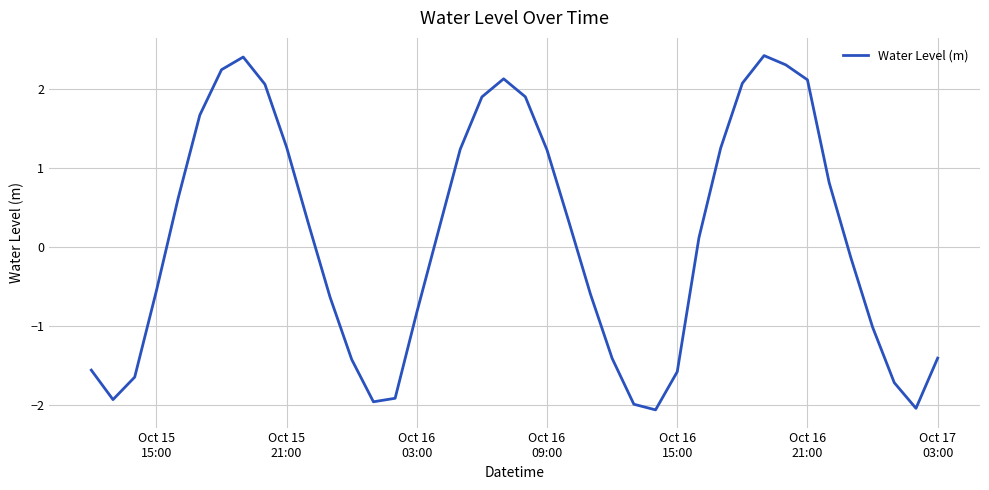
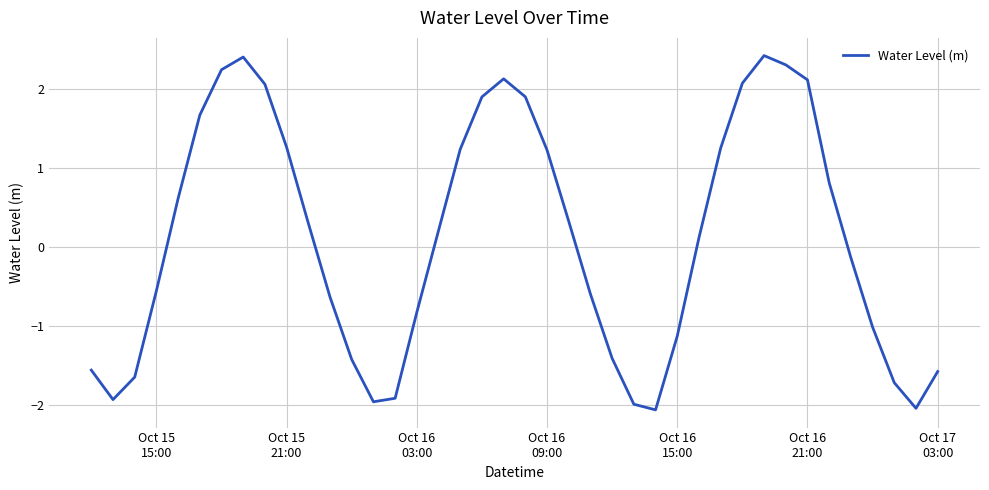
  {
    "Oct 15 15:00": -0.6,
    "Oct 15 21:00": 1.3,
    "Oct 16 03:00": -0.8,
    "Oct 16 09:00": 1.2,
-   "Oct 16 15:00": -1.6,
+   "Oct 16 15:00": -1.1,
    "Oct 16 21:00": 2.1,
-   "Oct 17 03:00": -1.4
+   "Oct 17 03:00": -1.6
  }
